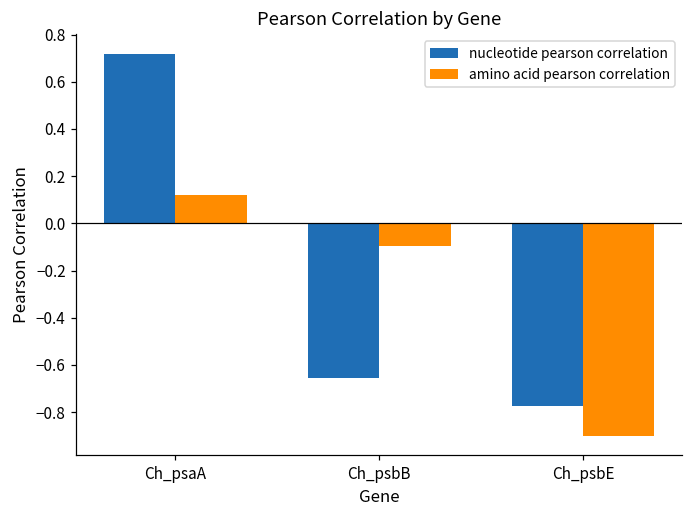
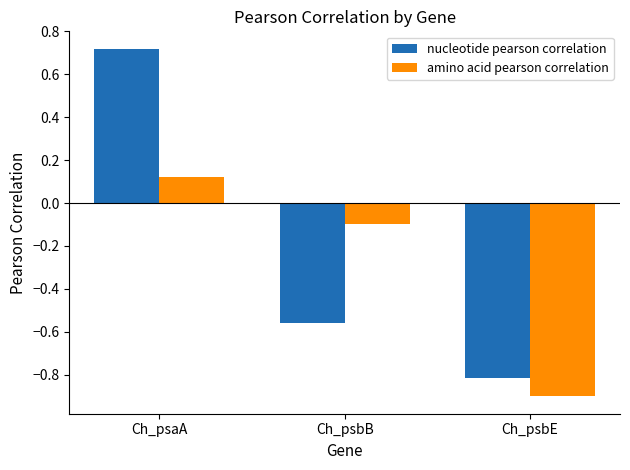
  {
    "nucleotide pearson correlation": {
      "Ch_psaA": 0.72,
-     "Ch_psbB": -0.65,
-     "Ch_psbE": -0.78
+     "Ch_psbB": -0.56,
+     "Ch_psbE": -0.81
    },
    "amino acid pearson correlation": {
      "Ch_psaA": 0.12,
      "Ch_psbB": -0.10,
      "Ch_psbE": -0.90
    }
  }
